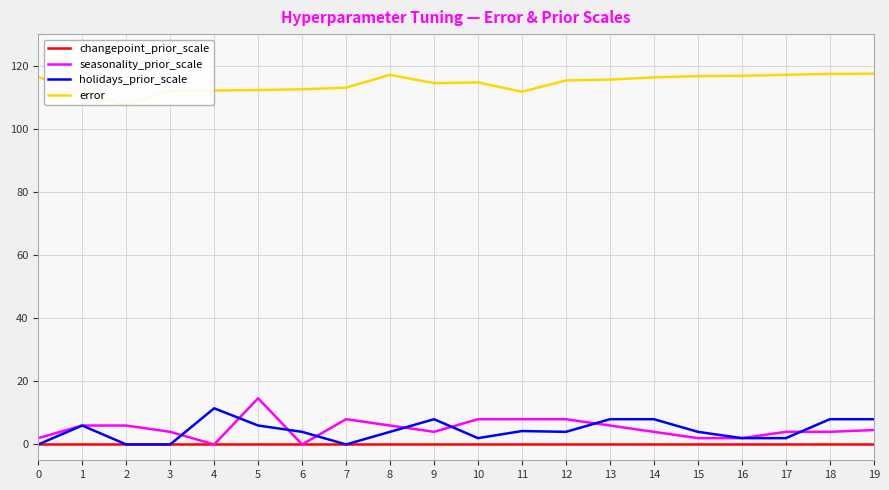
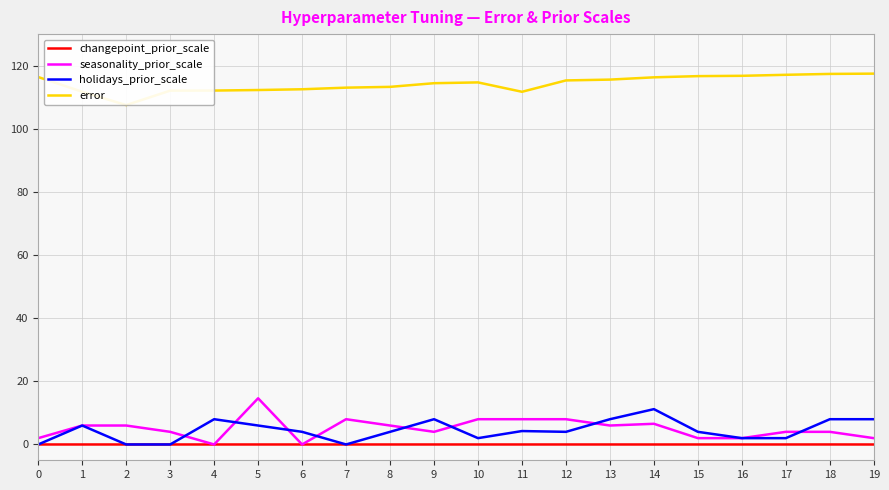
  {
    "changepoint_prior_scale": {
      "1": 0,
      "5": 0,
      "8": 0,
      "9": 0,
      "10": 0,
      "11": 0,
      "12": 0,
      "13": 0,
      "14": 0,
      "15": 0,
      "16": 0,
      "17": 0,
      "18": 0,
      "19": 0
    },
    "seasonality_prior_scale": {
      "0": 2,
      "2": 6,
      "3": 4,
      "5": 15,
      "7": 8,
      "8": 6,
      "9": 4,
      "10": 8,
      "11": 8,
      "12": 8,
      "13": 6,
-     "14": 4,
+     "14": 7,
      "15": 2,
      "17": 4,
      "18": 4,
-     "19": 5
+     "19": 2
    },
    "holidays_prior_scale": {
-     "4": 11,
+     "4": 8,
      "5": 6,
      "6": 4,
      "8": 4,
      "9": 8,
      "10": 2,
      "11": 4,
      "12": 4,
      "13": 8,
-     "14": 8,
+     "14": 11,
      "15": 4,
      "17": 2,
      "18": 8,
      "19": 8
    },
    "error": {
      "0": 116,
      "4": 112,
      "5": 112,
      "6": 113,
      "7": 113,
-     "8": 117,
+     "8": 113,
      "9": 114,
      "10": 115,
      "11": 112,
      "12": 115,
      "13": 116,
      "14": 116,
      "15": 117,
      "16": 117,
      "17": 117,
      "18": 117,
      "19": 117
    }
  }
